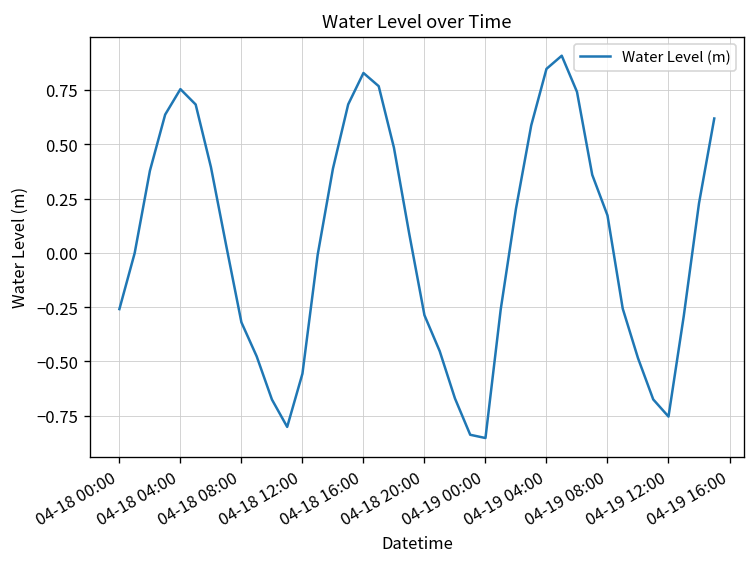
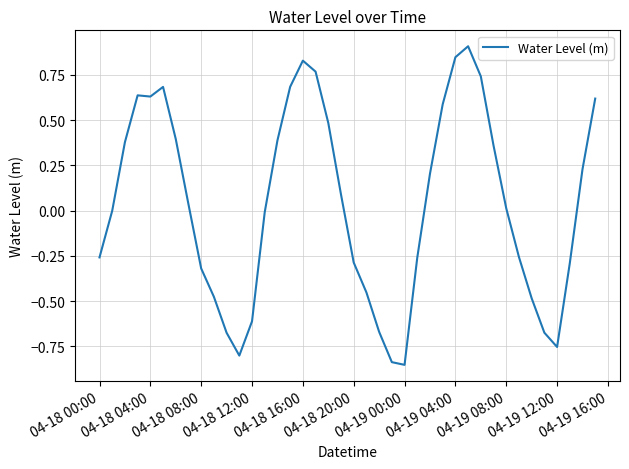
  {
    "04-18 00:00": -0.26,
-   "04-18 04:00": 0.75,
+   "04-18 04:00": 0.63,
    "04-18 08:00": -0.32,
-   "04-18 12:00": -0.56,
+   "04-18 12:00": -0.61,
    "04-18 16:00": 0.83,
    "04-18 20:00": -0.29,
    "04-19 00:00": -0.85,
    "04-19 04:00": 0.85,
-   "04-19 08:00": 0.17,
+   "04-19 08:00": 0.01,
    "04-19 12:00": -0.75
  }
